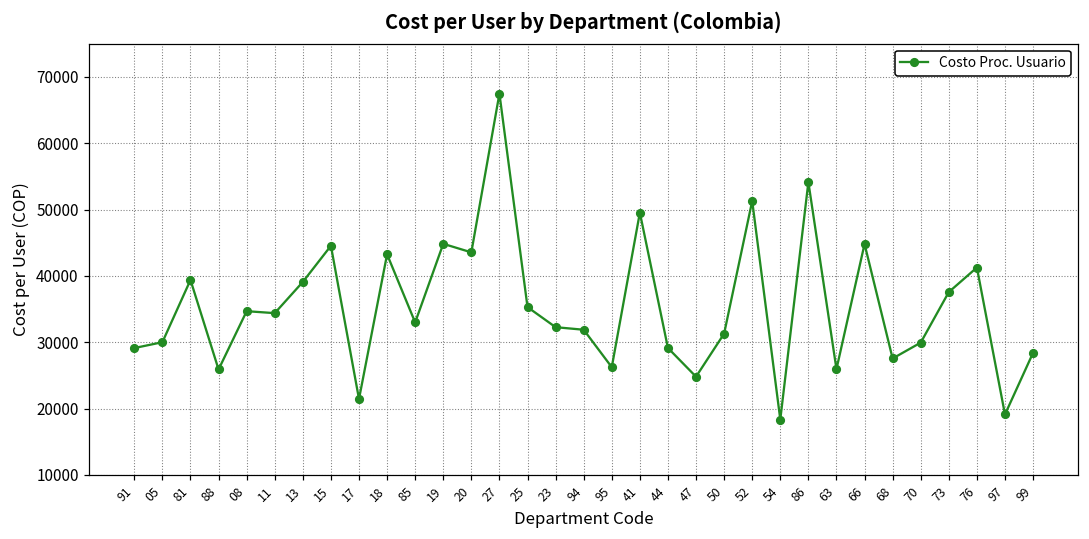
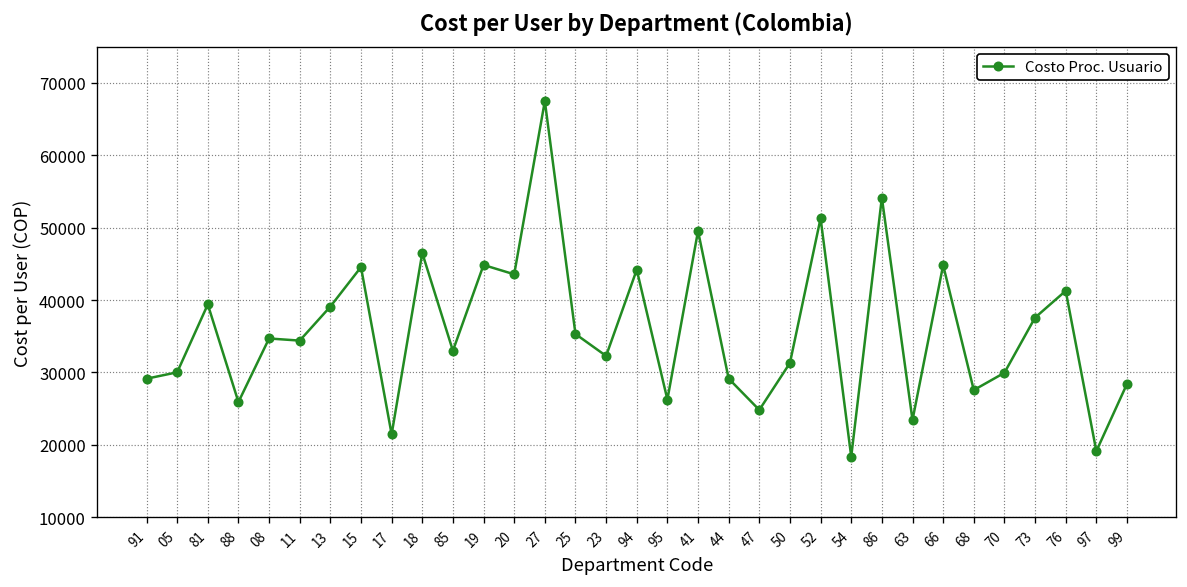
  {
    "91": 29000,
    "05": 30000,
    "81": 39000,
    "88": 26000,
    "08": 35000,
    "11": 34000,
    "13": 39000,
    "15": 45000,
    "17": 21000,
-   "18": 43000,
+   "18": 47000,
    "85": 33000,
    "19": 45000,
    "20": 44000,
    "27": 67000,
    "25": 35000,
    "23": 32000,
-   "94": 32000,
+   "94": 44000,
    "95": 26000,
    "41": 50000,
    "44": 29000,
    "47": 25000,
    "50": 31000,
    "52": 51000,
    "54": 18000,
    "86": 54000,
-   "63": 26000,
+   "63": 23000,
    "66": 45000,
    "68": 28000,
    "70": 30000,
    "73": 38000,
    "76": 41000,
    "97": 19000,
    "99": 28000
  }
